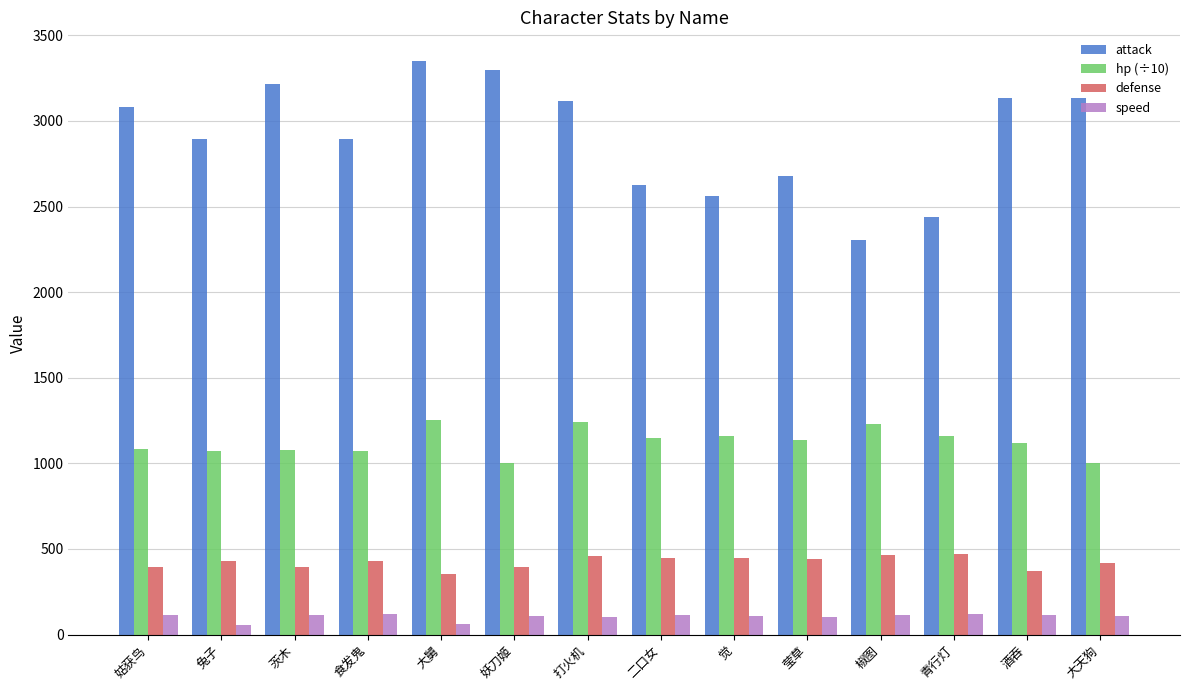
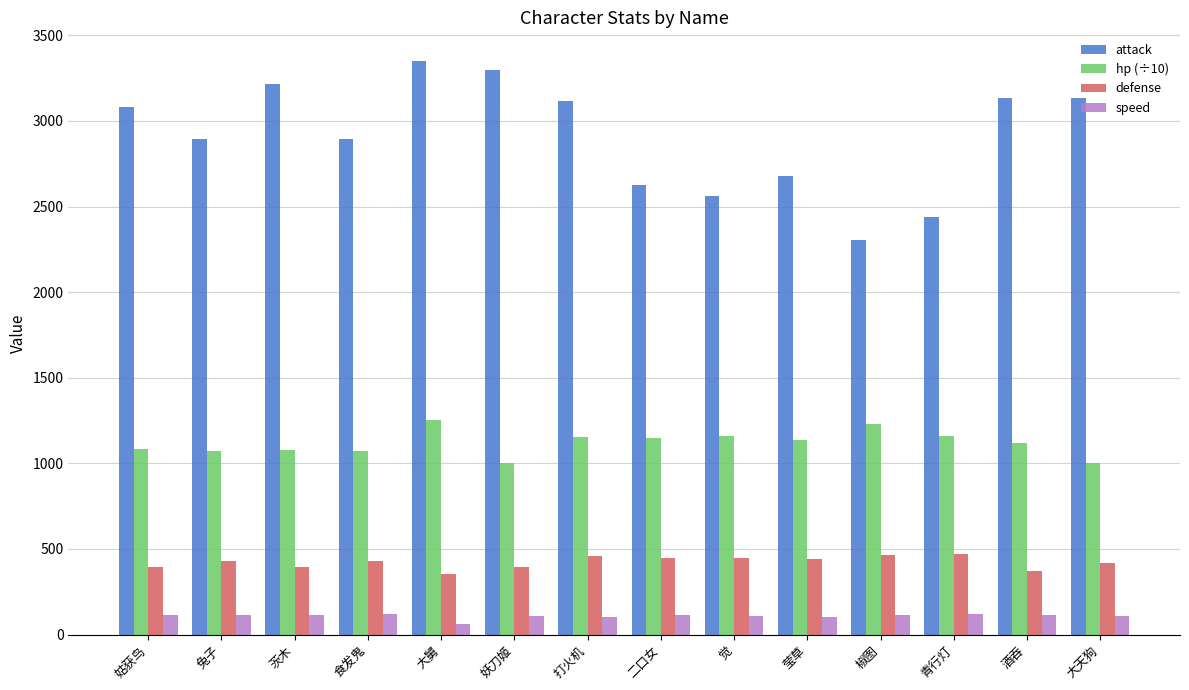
  {
    "attack": {
      "姑获鸟": 3080,
      "兔子": 2890,
      "茨木": 3220,
      "食发鬼": 2890,
      "大舅": 3350,
      "妖刀姬": 3300,
      "打火机": 3120,
      "二口女": 2630,
      "觉": 2560,
      "莹草": 2680,
      "椒图": 2300,
      "青行灯": 2440,
      "酒吞": 3140,
      "大天狗": 3140
    },
    "hp (÷10)": {
      "姑获鸟": 1080,
      "兔子": 1070,
      "茨木": 1080,
      "食发鬼": 1070,
      "大舅": 1250,
      "妖刀姬": 1000,
-     "打火机": 1240,
+     "打火机": 1150,
      "二口女": 1150,
      "觉": 1160,
      "莹草": 1140,
      "椒图": 1230,
      "青行灯": 1160,
      "酒吞": 1120,
      "大天狗": 1000
    },
    "defense": {
      "姑获鸟": 400,
      "兔子": 430,
      "茨木": 400,
      "食发鬼": 430,
      "大舅": 350,
      "妖刀姬": 400,
      "打火机": 460,
      "二口女": 450,
      "觉": 450,
      "莹草": 440,
      "椒图": 470,
      "青行灯": 470,
      "酒吞": 370,
      "大天狗": 420
    },
    "speed": {
      "姑获鸟": 110,
-     "兔子": 50,
+     "兔子": 120,
      "茨木": 110,
      "食发鬼": 120,
      "大舅": 60,
      "妖刀姬": 110,
      "打火机": 100,
      "二口女": 120,
      "觉": 110,
      "莹草": 100,
      "椒图": 120,
      "青行灯": 120,
      "酒吞": 110,
      "大天狗": 110
    }
  }
